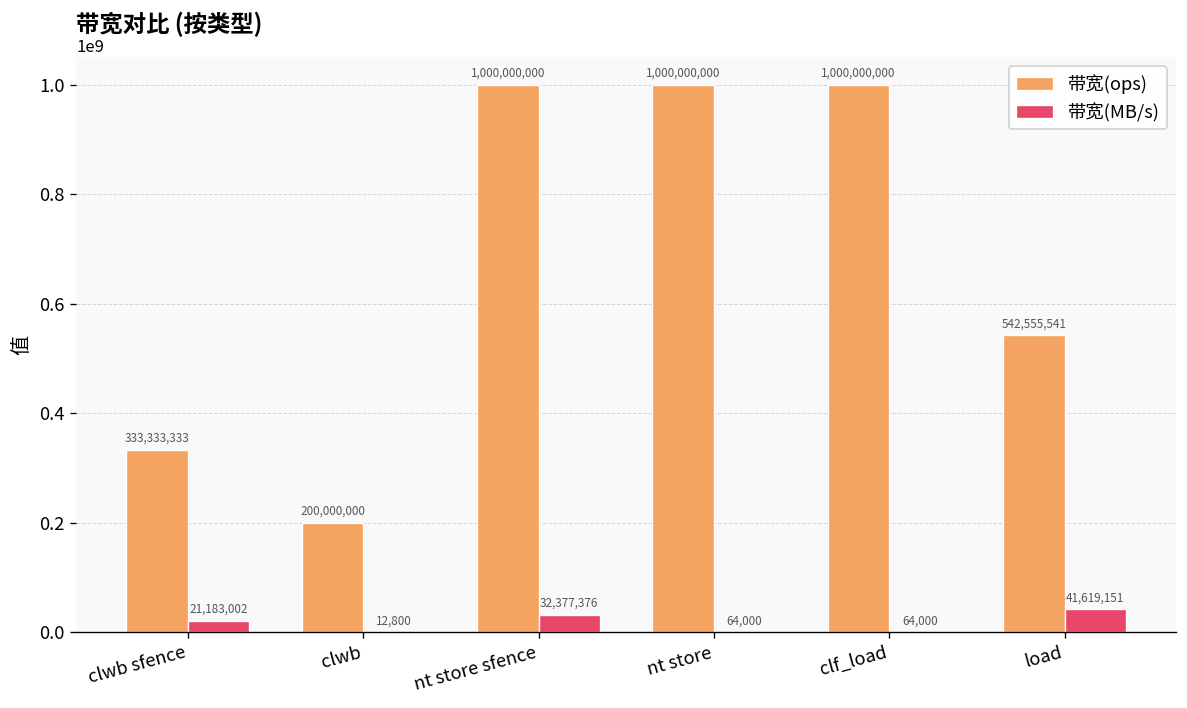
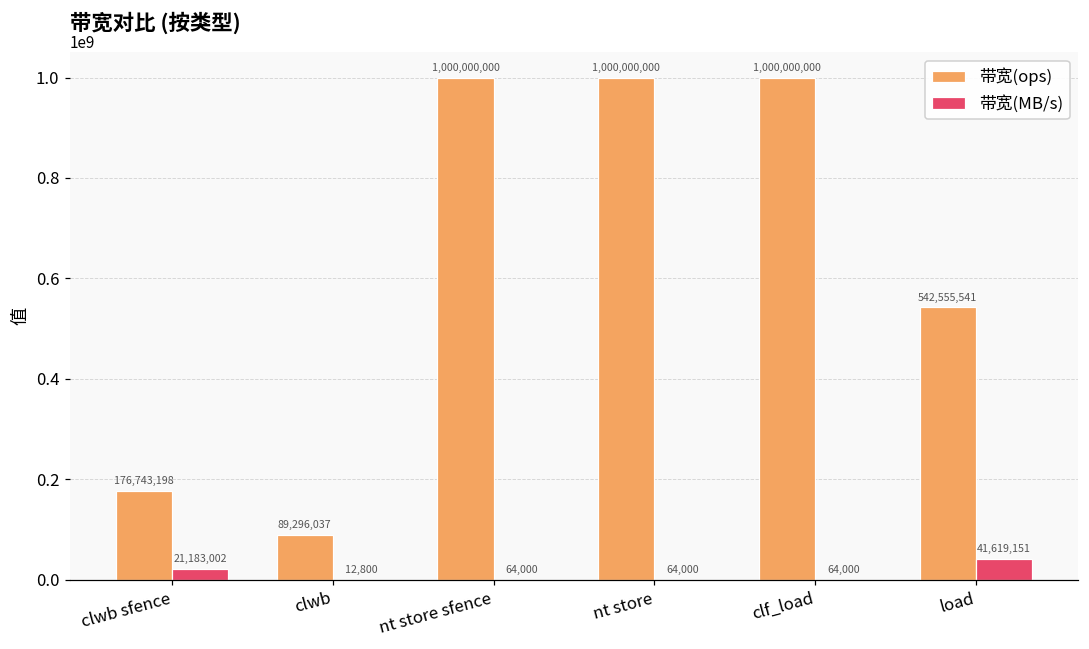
  {
    "带宽(ops)": {
-     "clwb sfence": "333,333,333",
-     "clwb": "200,000,000",
+     "clwb sfence": "176,743,198",
+     "clwb": "89,296,037",
      "nt store sfence": "1,000,000,000",
      "nt store": "1,000,000,000",
      "clf_load": "1,000,000,000",
      "load": "542,555,541"
    },
    "带宽(MB/s)": {
      "clwb sfence": "21,183,002",
      "clwb": "12,800",
-     "nt store sfence": "32,377,376",
+     "nt store sfence": "64,000",
      "nt store": "64,000",
      "clf_load": "64,000",
      "load": "41,619,151"
    }
  }
